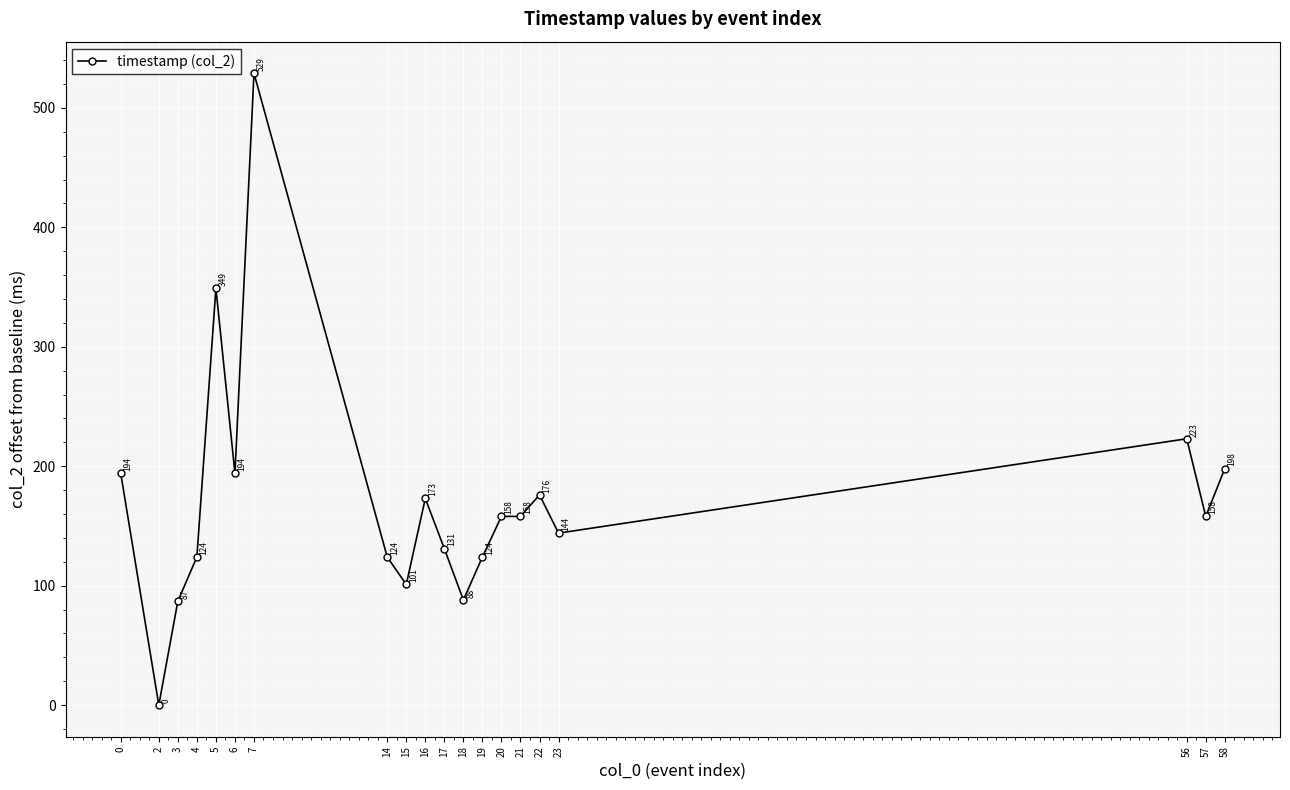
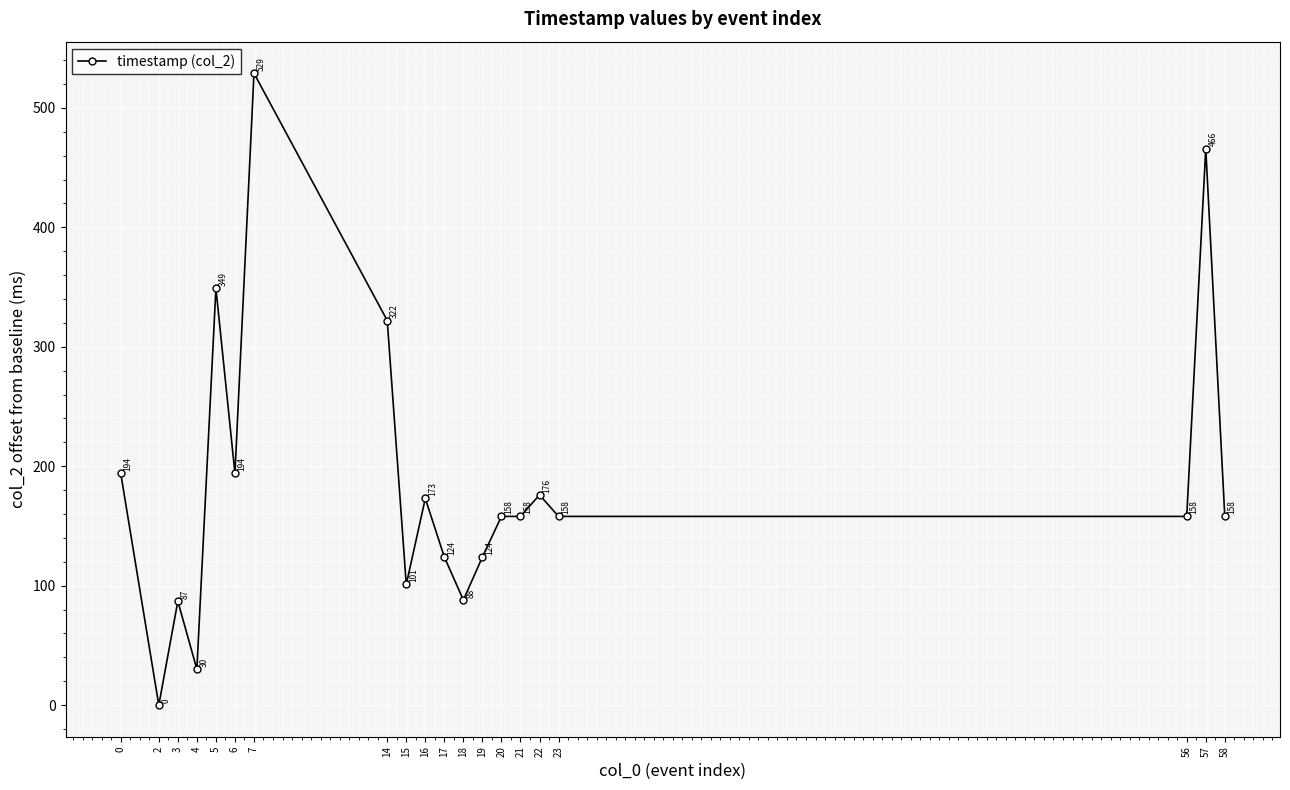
  {
    "0": 194,
    "2": 0,
    "3": 87,
-   "4": 124,
+   "4": 30,
    "5": 349,
    "6": 194,
    "7": 529,
-   "14": 124,
+   "14": 322,
    "15": 101,
    "16": 173,
-   "17": 131,
+   "17": 124,
    "18": 88,
    "19": 124,
    "20": 158,
    "21": 158,
    "22": 176,
-   "23": 144,
-   "56": 223,
-   "57": 158,
-   "58": 198
+   "23": 158,
+   "56": 158,
+   "57": 466,
+   "58": 158
  }
